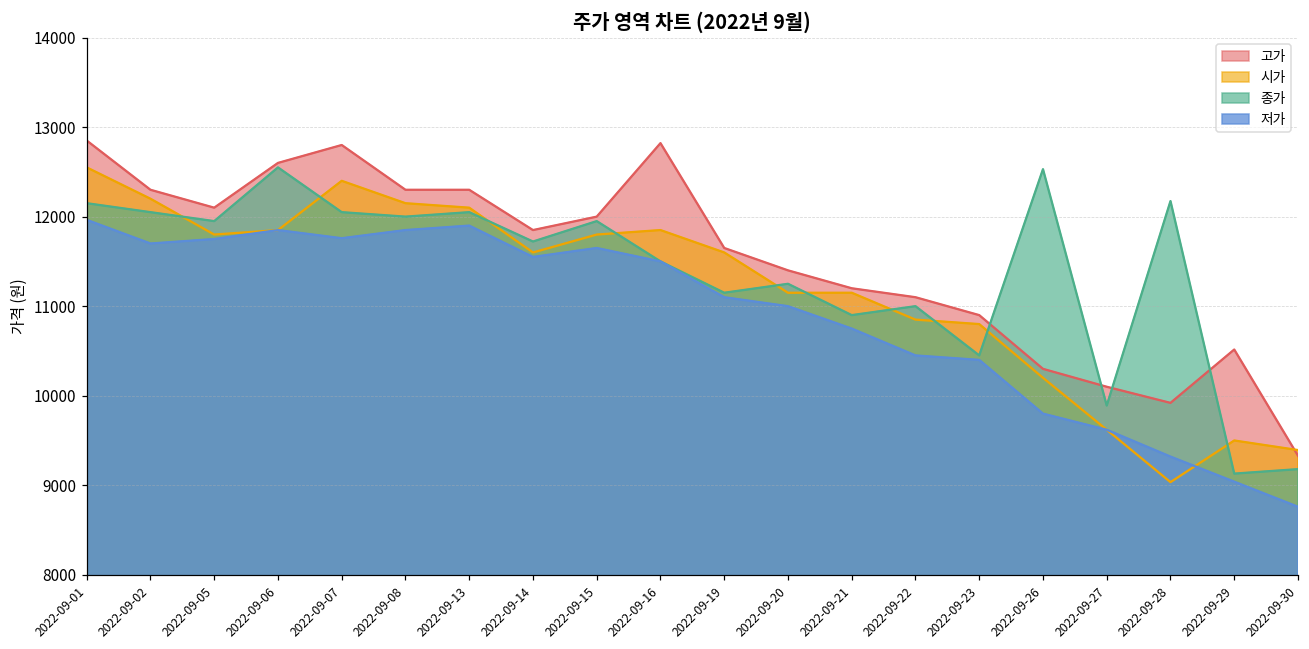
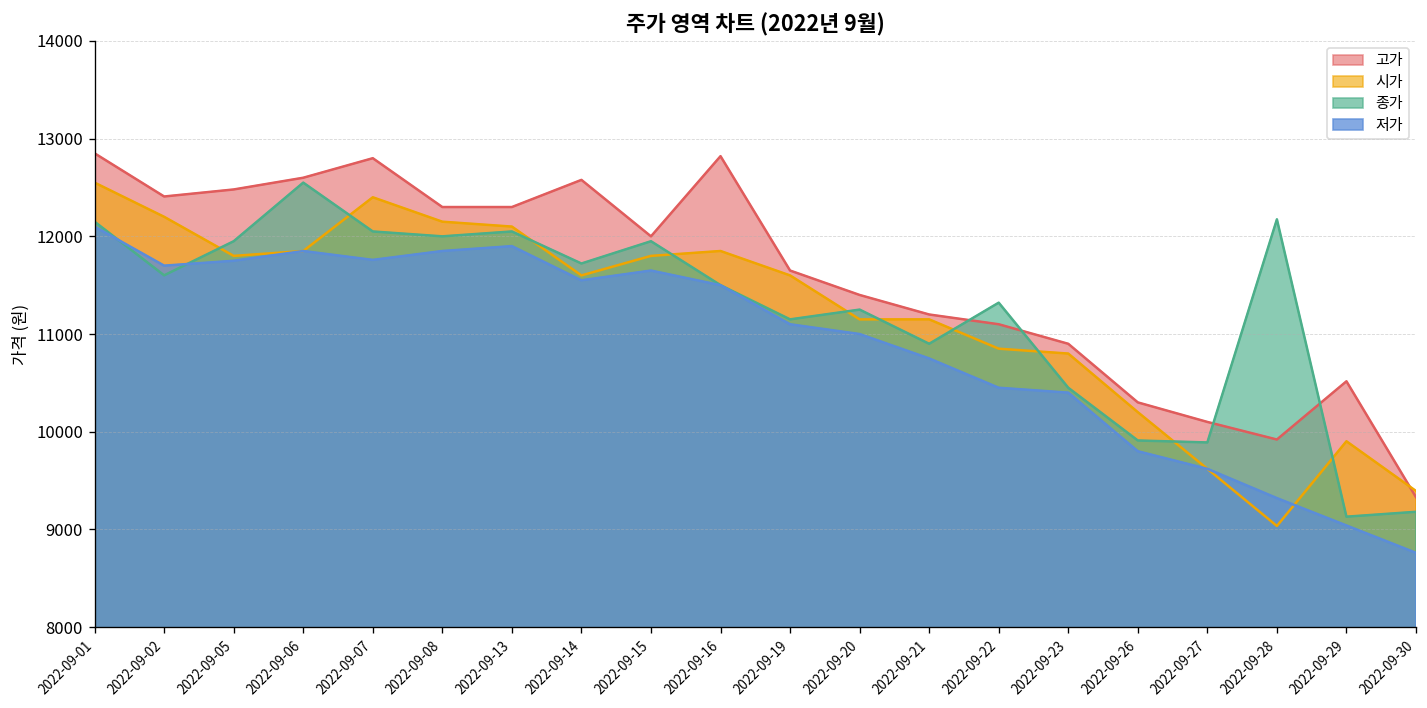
  {
    "고가": {
      "2022-09-01": 12900,
-     "2022-09-02": 12300,
-     "2022-09-05": 12100,
+     "2022-09-02": 12400,
+     "2022-09-05": 12500,
      "2022-09-06": 12600,
      "2022-09-07": 12800,
      "2022-09-08": 12300,
      "2022-09-13": 12300,
-     "2022-09-14": 11900,
+     "2022-09-14": 12600,
      "2022-09-15": 12000,
      "2022-09-16": 12800,
      "2022-09-19": 11700,
      "2022-09-20": 11400,
      "2022-09-21": 11200,
      "2022-09-22": 11100,
      "2022-09-23": 10900,
      "2022-09-26": 10300,
      "2022-09-27": 10100,
      "2022-09-28": 9900,
      "2022-09-29": 10500,
      "2022-09-30": 9300
    },
    "시가": {
      "2022-09-01": 12600,
      "2022-09-02": 12200,
      "2022-09-05": 11800,
      "2022-09-07": 12400,
      "2022-09-08": 12200,
      "2022-09-13": 12100,
      "2022-09-14": 11600,
      "2022-09-15": 11800,
      "2022-09-16": 11900,
      "2022-09-19": 11600,
      "2022-09-20": 11200,
      "2022-09-21": 11200,
      "2022-09-22": 10900,
      "2022-09-23": 10800,
      "2022-09-26": 10200,
      "2022-09-28": 9000,
-     "2022-09-29": 9500,
+     "2022-09-29": 9900,
      "2022-09-30": 9400
    },
    "종가": {
      "2022-09-01": 12200,
-     "2022-09-02": 12100,
+     "2022-09-02": 11600,
      "2022-09-05": 12000,
      "2022-09-06": 12600,
      "2022-09-07": 12100,
      "2022-09-08": 12000,
      "2022-09-13": 12100,
      "2022-09-14": 11700,
      "2022-09-15": 12000,
      "2022-09-19": 11200,
      "2022-09-20": 11300,
      "2022-09-21": 10900,
-     "2022-09-22": 11000,
+     "2022-09-22": 11300,
      "2022-09-23": 10500,
-     "2022-09-26": 12500,
+     "2022-09-26": 9900,
      "2022-09-27": 9900,
      "2022-09-28": 12200,
      "2022-09-29": 9100,
      "2022-09-30": 9200
    },
    "저가": {
-     "2022-09-01": 12000,
+     "2022-09-01": 12100,
      "2022-09-02": 11700,
      "2022-09-05": 11800,
      "2022-09-07": 11800,
      "2022-09-08": 11900,
      "2022-09-13": 11900,
      "2022-09-14": 11600,
      "2022-09-15": 11700,
      "2022-09-19": 11100,
      "2022-09-20": 11000,
      "2022-09-21": 10800,
      "2022-09-22": 10500,
      "2022-09-23": 10400,
      "2022-09-26": 9800,
      "2022-09-28": 9300,
      "2022-09-29": 9000,
      "2022-09-30": 8800
    }
  }
